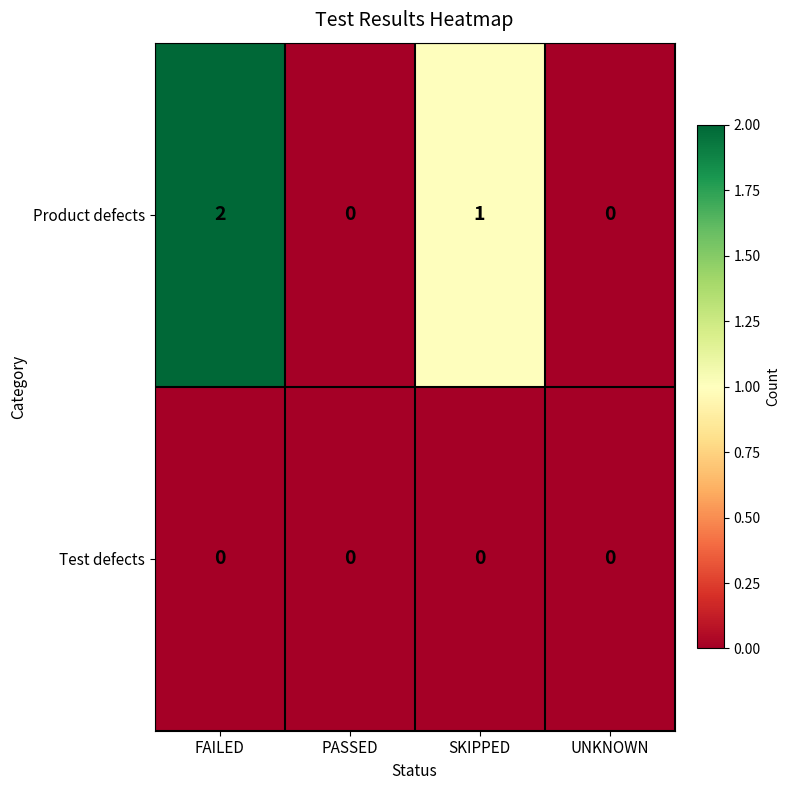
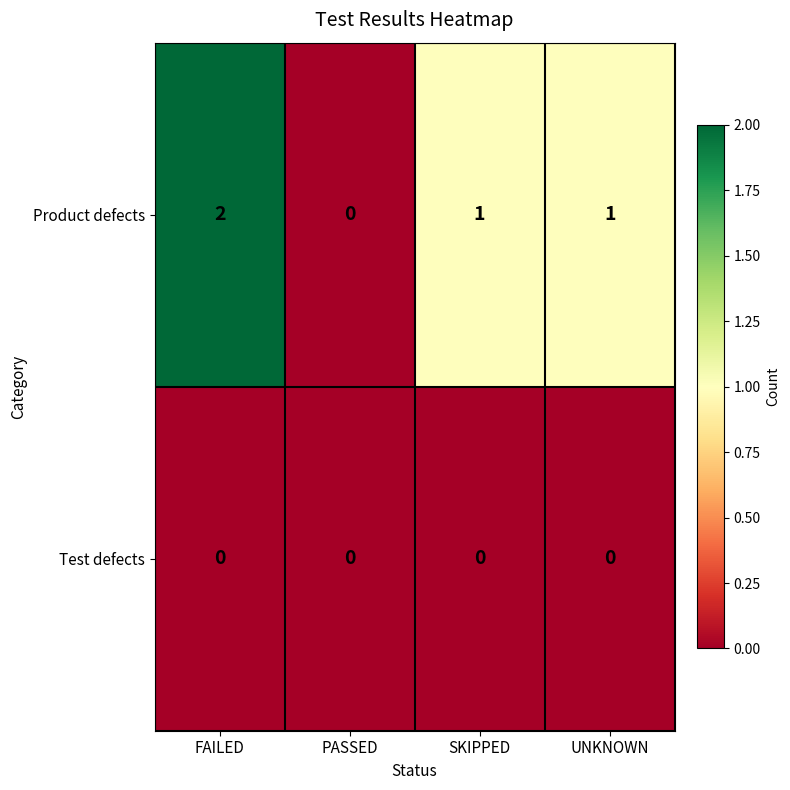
  {
    "Product defects": {
      "FAILED": 2,
      "PASSED": 0,
      "SKIPPED": 1,
-     "UNKNOWN": 0
+     "UNKNOWN": 1
    },
    "Test defects": {
      "FAILED": 0,
      "PASSED": 0,
      "SKIPPED": 0,
      "UNKNOWN": 0
    }
  }
